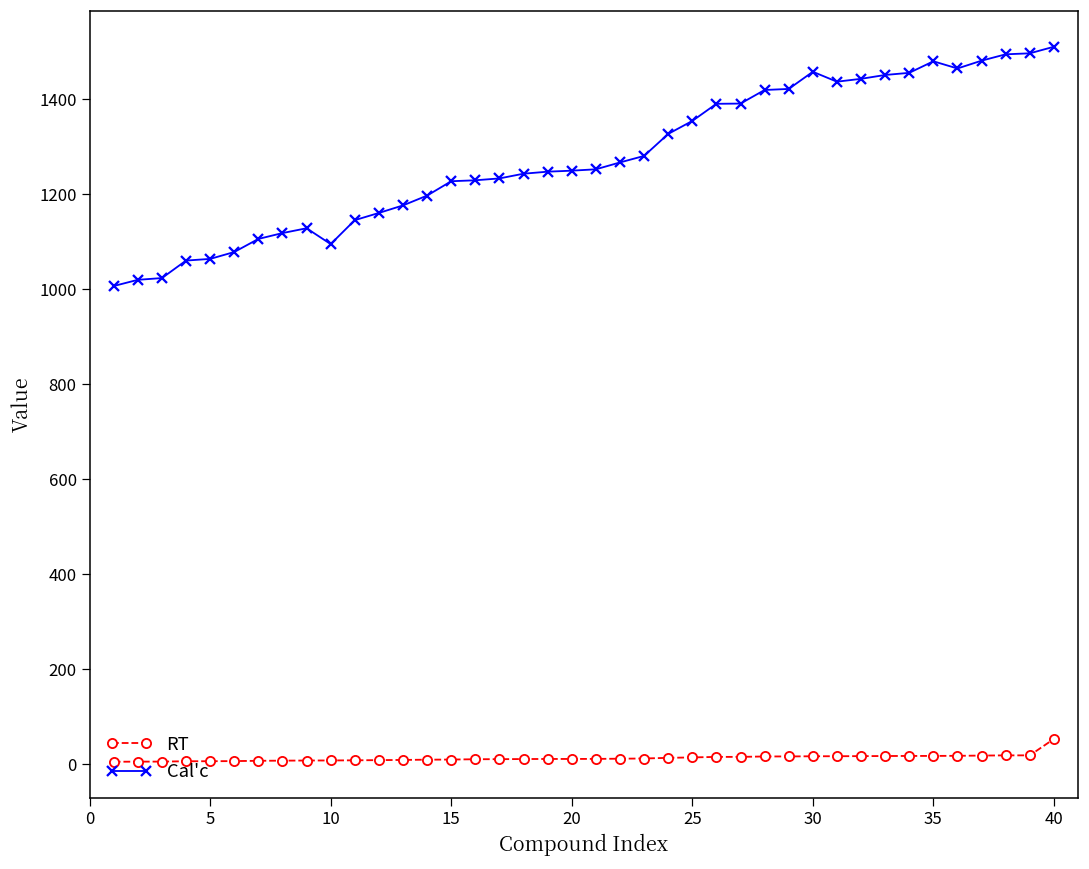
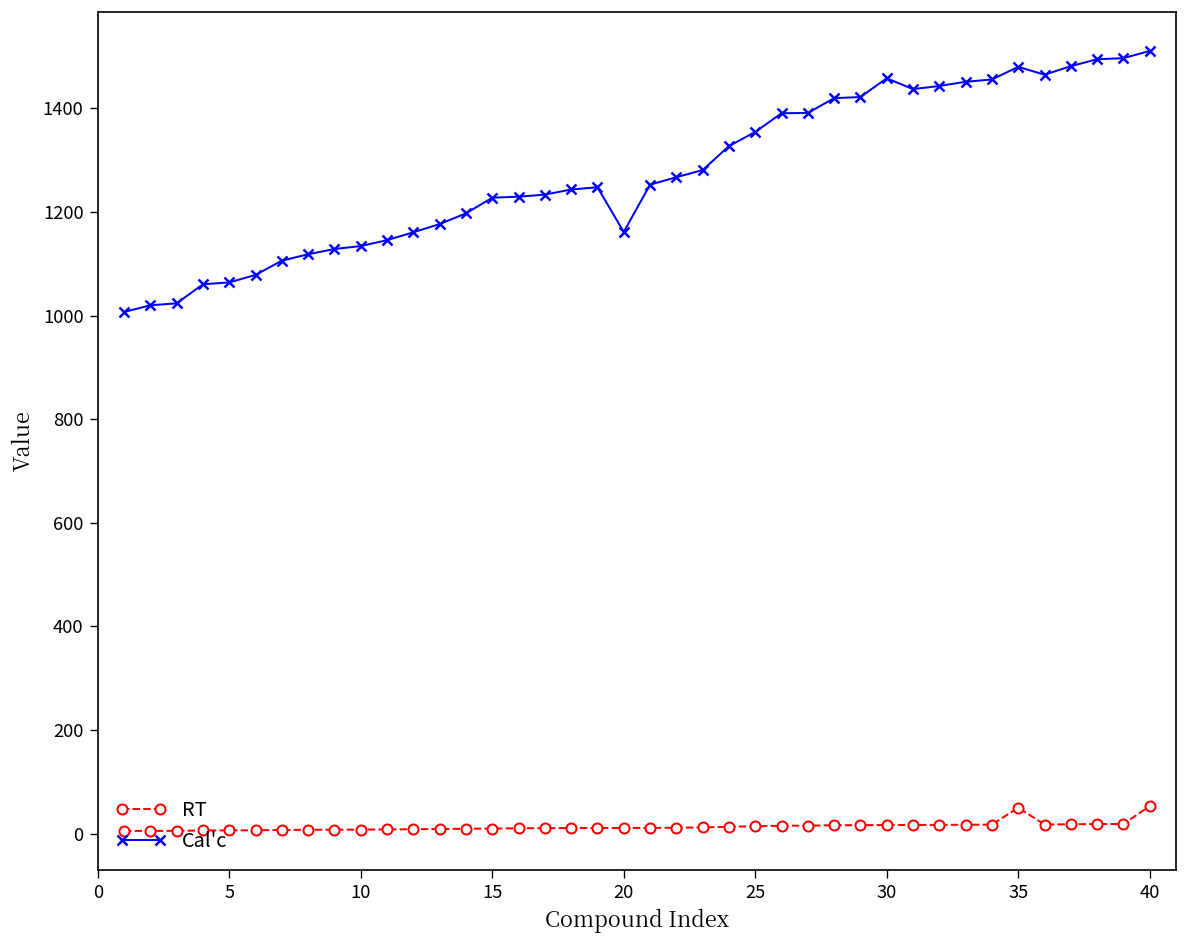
  {
    "RT": {
      "5": 10,
      "10": 10,
      "15": 10,
      "20": 10,
      "25": 10,
      "30": 20,
-     "35": 20,
+     "35": 50,
      "40": 50
    },
    "Cal'c": {
      "5": 1060,
-     "10": 1100,
+     "10": 1130,
      "15": 1230,
-     "20": 1250,
+     "20": 1160,
      "25": 1350,
      "30": 1460,
      "35": 1480,
      "40": 1510
    }
  }
